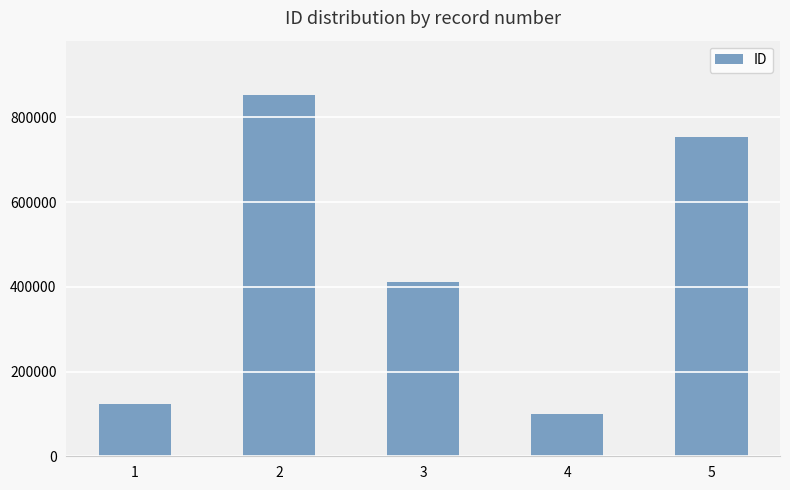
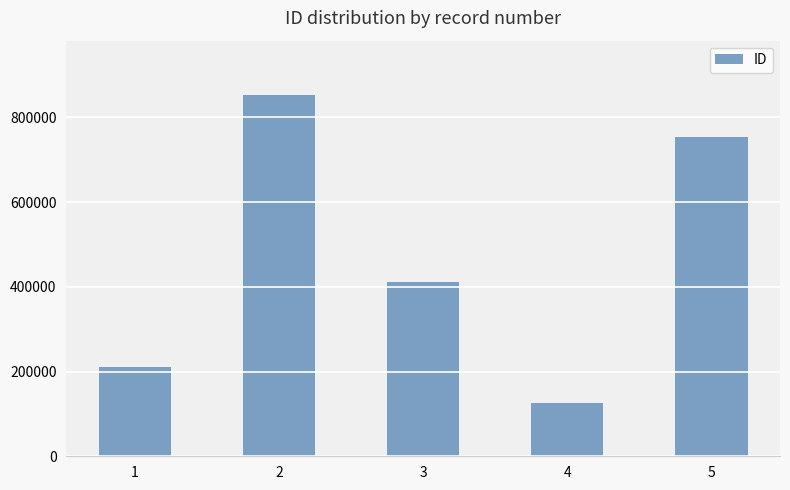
  {
-   "1": 120000,
+   "1": 210000,
    "2": 850000,
    "3": 410000,
-   "4": 100000,
+   "4": 120000,
    "5": 750000
  }
